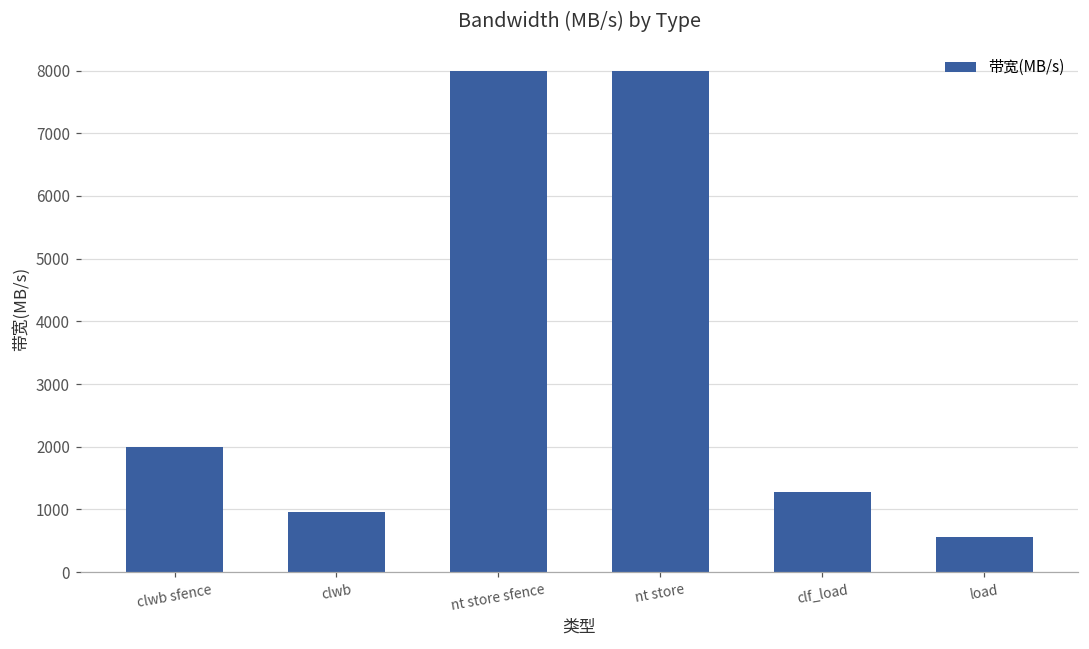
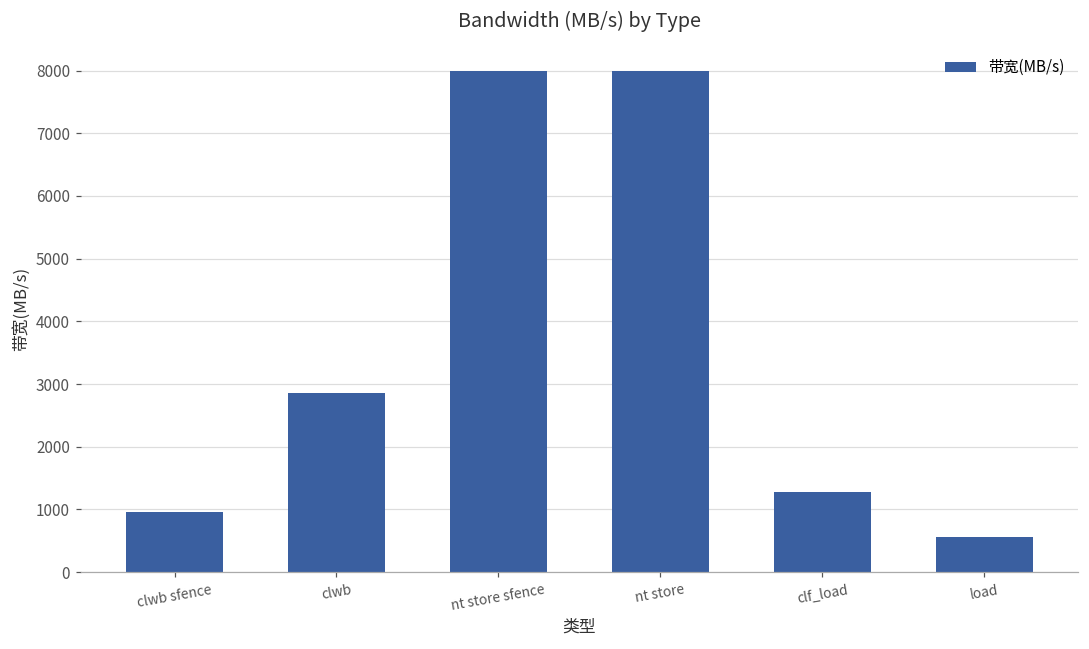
  {
-   "clwb sfence": 2000,
-   "clwb": 1000,
+   "clwb sfence": 1000,
+   "clwb": 2900,
    "nt store sfence": 8000,
    "nt store": 8000,
    "clf_load": 1300,
    "load": 600
  }
